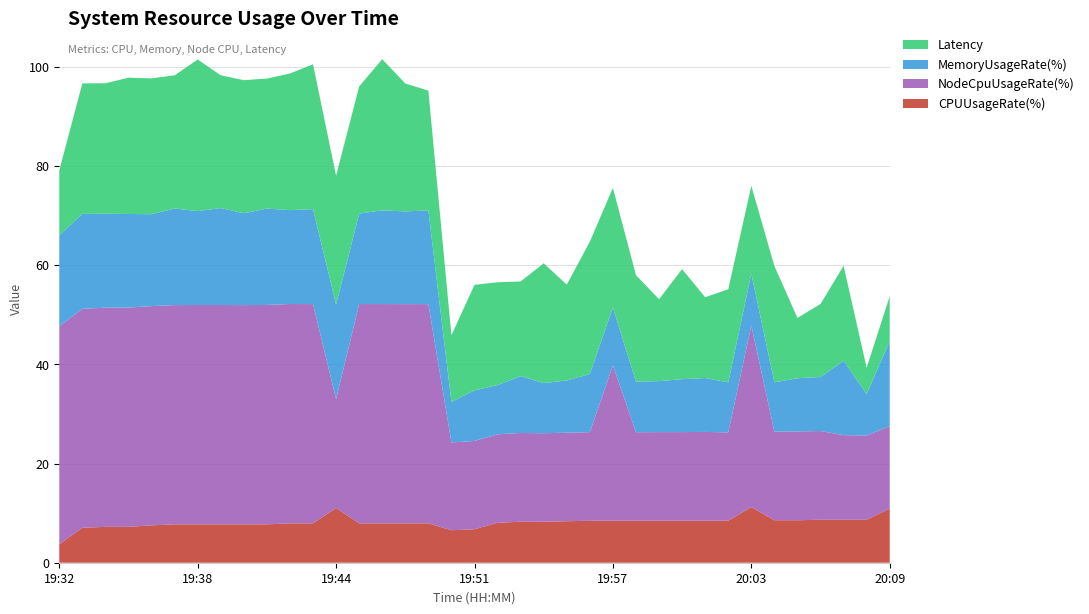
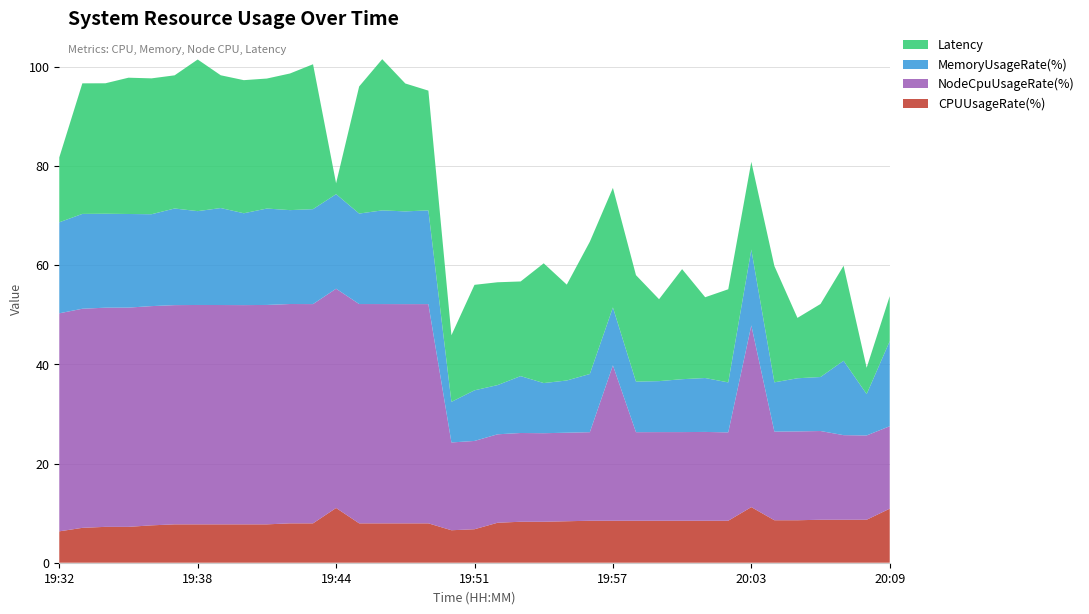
  {
    "CPUUsageRate(%)": {
-     "19:32": 4,
+     "19:32": 6,
      "19:38": 8,
      "19:44": 11,
      "19:51": 7,
      "19:57": 8,
      "20:03": 11,
      "20:09": 11
    },
    "NodeCpuUsageRate(%)": {
      "19:32": 44,
      "19:38": 44,
-     "19:44": 22,
+     "19:44": 44,
      "19:51": 18,
      "19:57": 31,
      "20:03": 37,
      "20:09": 17
    },
    "MemoryUsageRate(%)": {
      "19:32": 18,
      "19:38": 19,
      "19:44": 19,
      "19:51": 10,
      "19:57": 12,
-     "20:03": 10,
+     "20:03": 15,
      "20:09": 17
    },
    "Latency": {
      "19:32": 13,
      "19:38": 31,
-     "19:44": 26,
+     "19:44": 2,
      "19:51": 21,
      "19:57": 24,
      "20:03": 18,
      "20:09": 9
    }
  }
